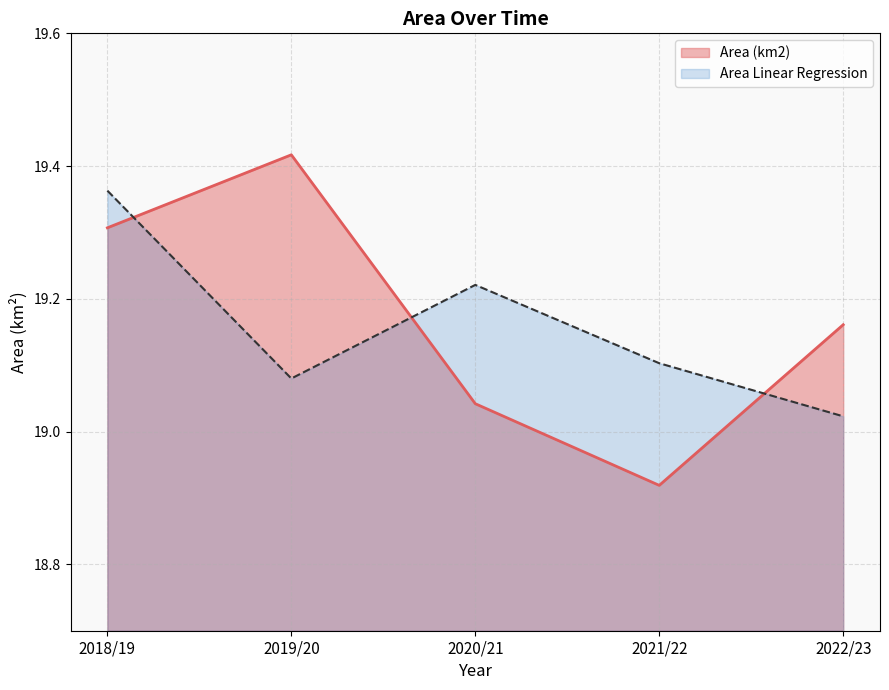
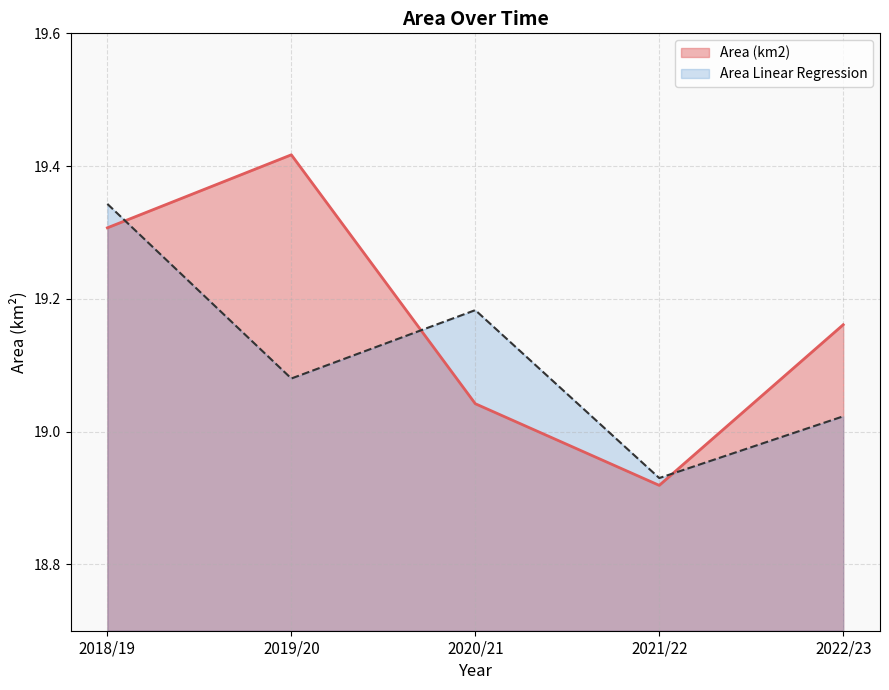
  {
    "Area (km2)": {
      "2018/19": 19.31,
      "2019/20": 19.42,
      "2020/21": 19.04,
      "2021/22": 18.92,
      "2022/23": 19.16
    },
    "Area Linear Regression": {
-     "2018/19": 19.36,
+     "2018/19": 19.34,
      "2019/20": 19.08,
-     "2020/21": 19.22,
-     "2021/22": 19.10,
+     "2020/21": 19.18,
+     "2021/22": 18.93,
      "2022/23": 19.02
    }
  }
